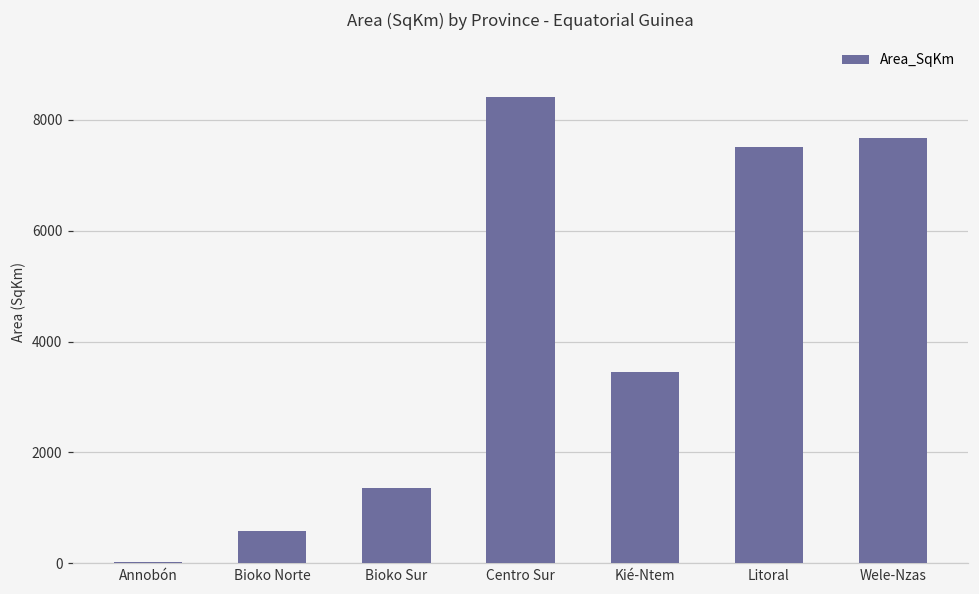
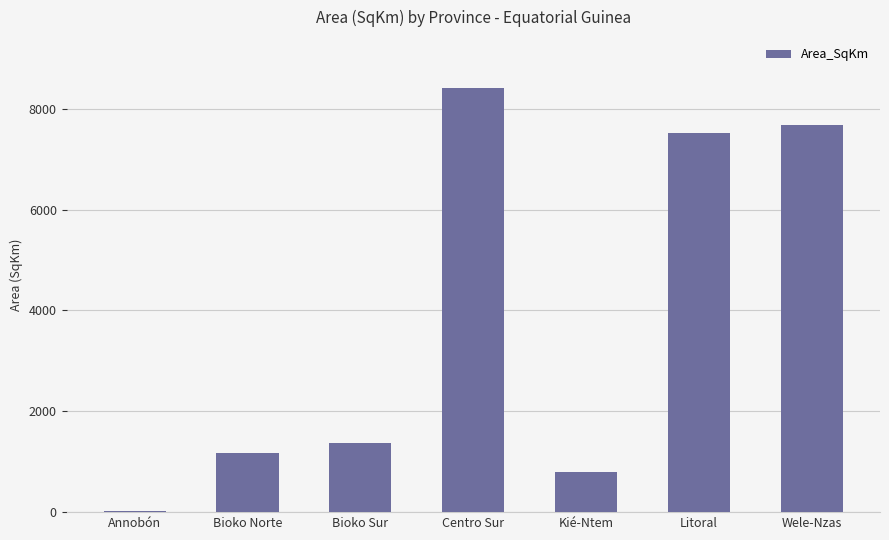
  {
-   "Bioko Norte": 600,
+   "Bioko Norte": 1200,
    "Bioko Sur": 1400,
    "Centro Sur": 8400,
-   "Kié-Ntem": 3500,
+   "Kié-Ntem": 800,
    "Litoral": 7500,
    "Wele-Nzas": 7700
  }
